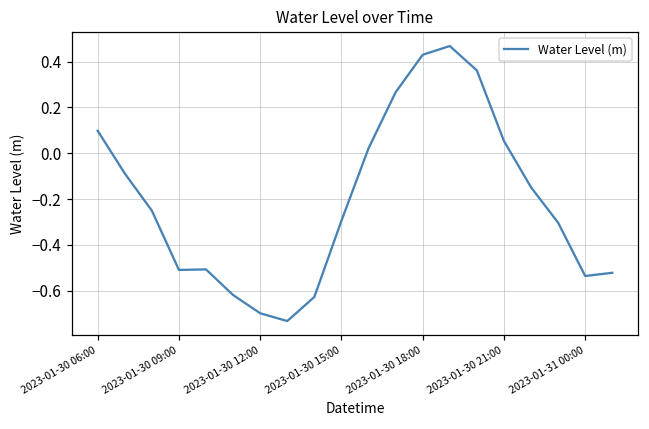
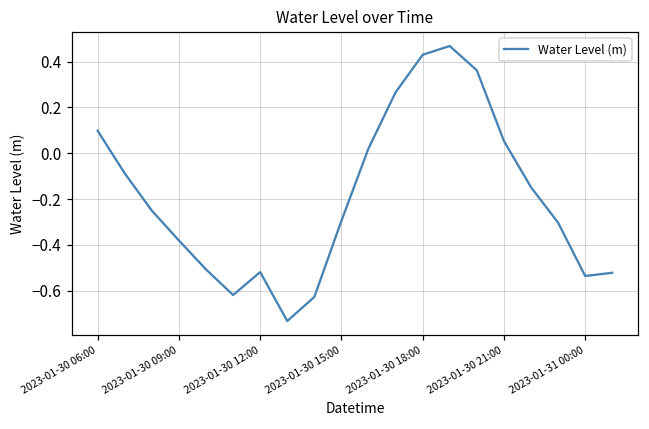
  {
    "2023-01-30 06:00": 0.10,
-   "2023-01-30 09:00": -0.51,
-   "2023-01-30 12:00": -0.70,
+   "2023-01-30 09:00": -0.38,
+   "2023-01-30 12:00": -0.52,
    "2023-01-30 15:00": -0.29,
    "2023-01-30 18:00": 0.43,
    "2023-01-30 21:00": 0.05,
    "2023-01-31 00:00": -0.54
  }
